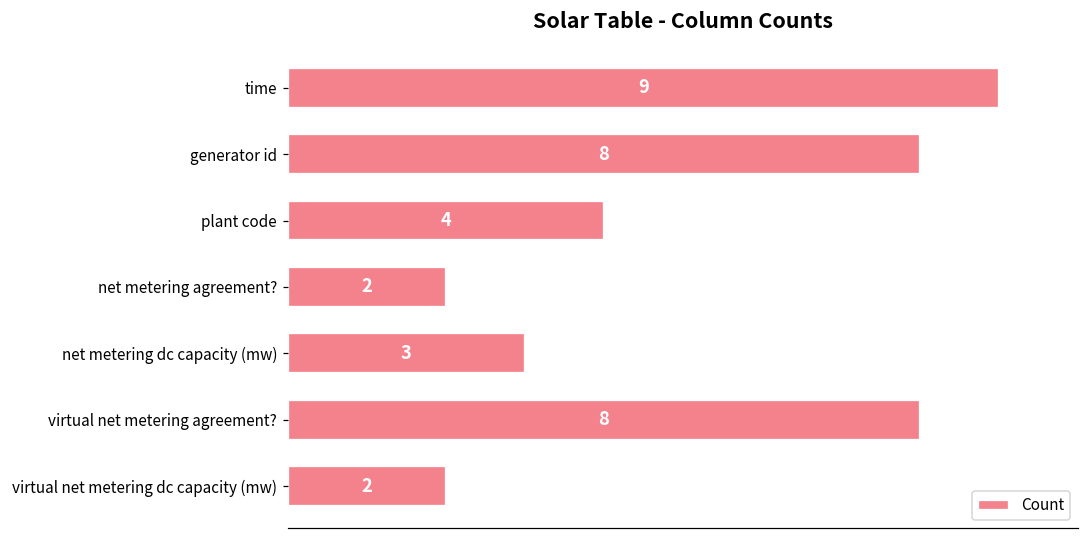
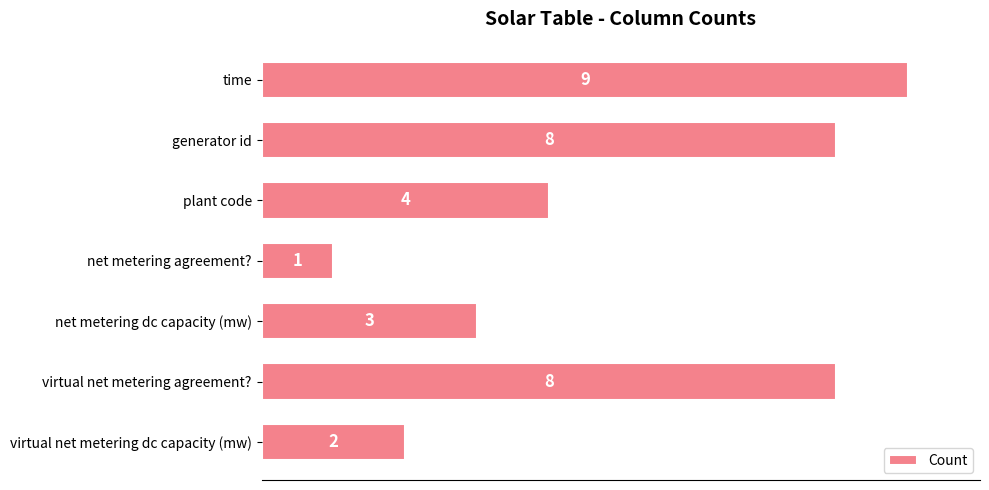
  {
    "time": 9,
    "generator id": 8,
    "plant code": 4,
-   "net metering agreement?": 2,
+   "net metering agreement?": 1,
    "net metering dc capacity (mw)": 3,
    "virtual net metering agreement?": 8,
    "virtual net metering dc capacity (mw)": 2
  }
